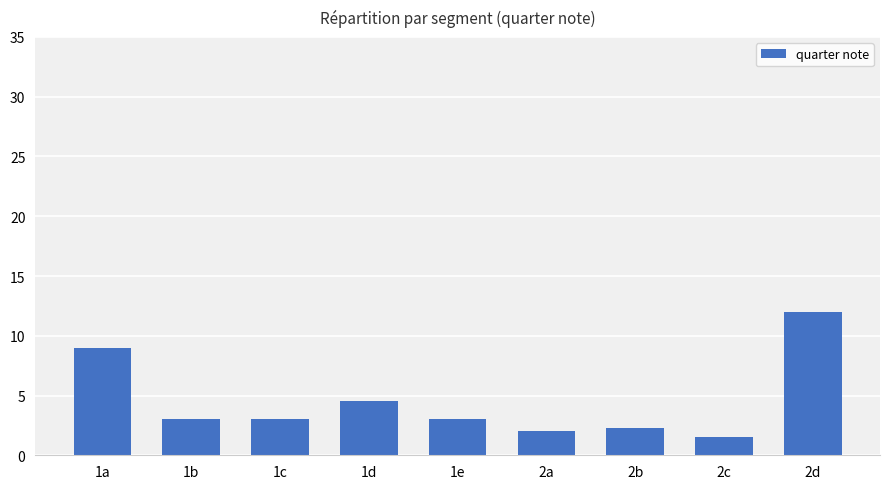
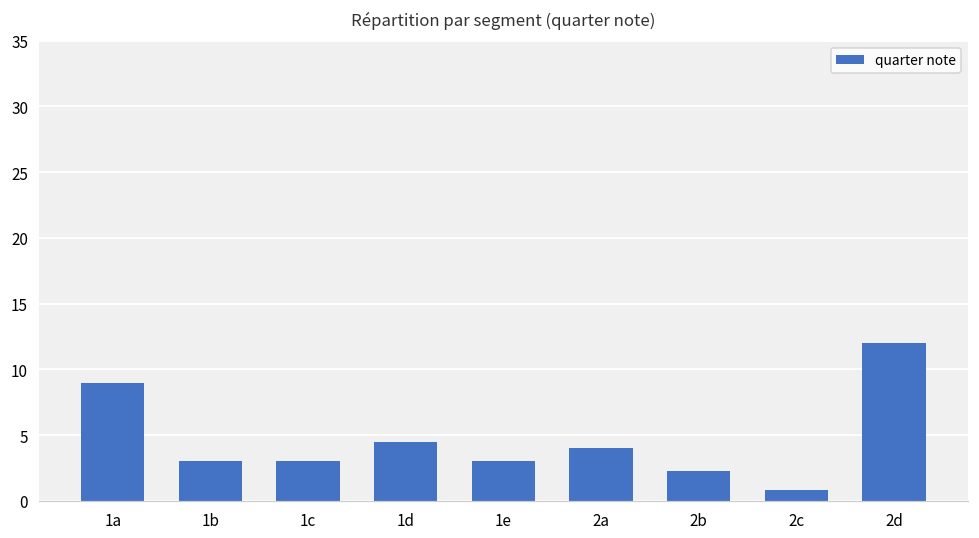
  {
    "1a": 9.0,
    "1b": 3.0,
    "1c": 3.0,
    "1d": 4.5,
    "1e": 3.0,
-   "2a": 2,
+   "2a": 4,
    "2b": 2.3,
-   "2c": 1.5,
+   "2c": 0.8,
    "2d": 12.0
  }
